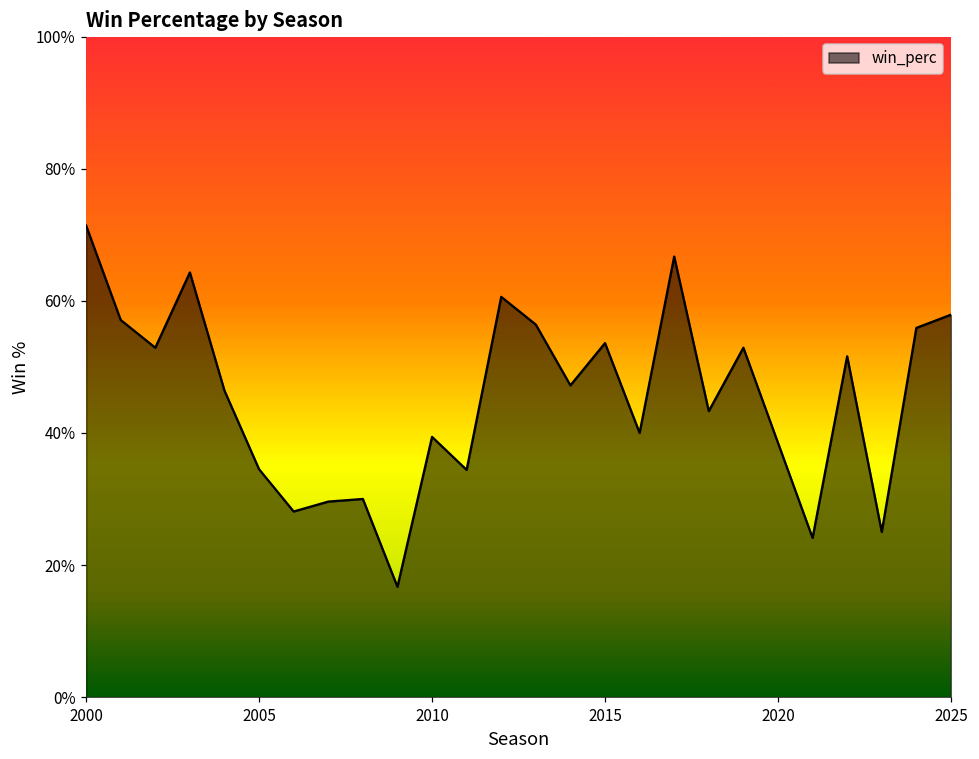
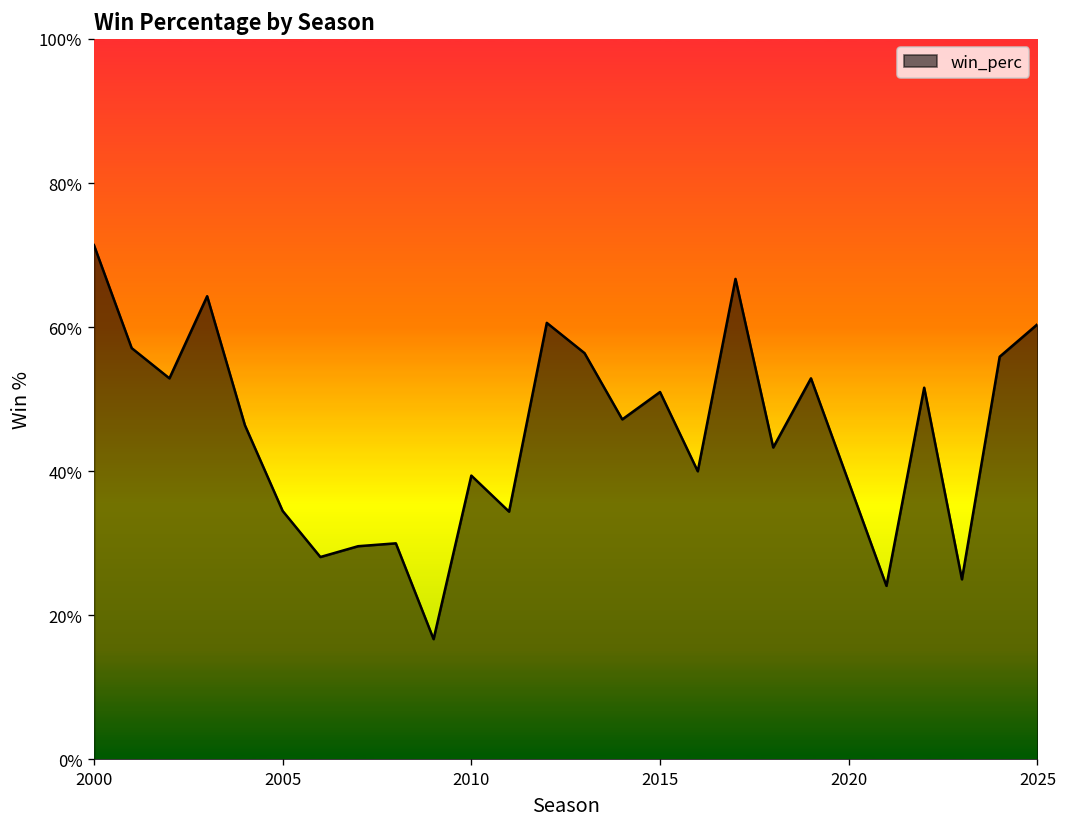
  {
    "2000": "71%",
    "2005": "35%",
    "2010": "39%",
-   "2015": "54%",
-   "2025": "58%"
+   "2015": "51%",
+   "2025": "60%"
  }
